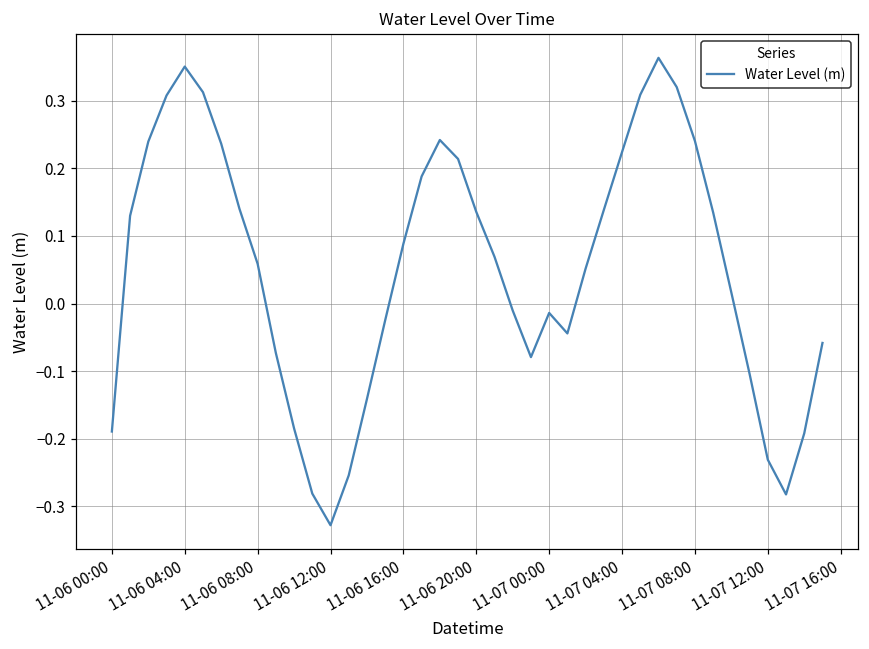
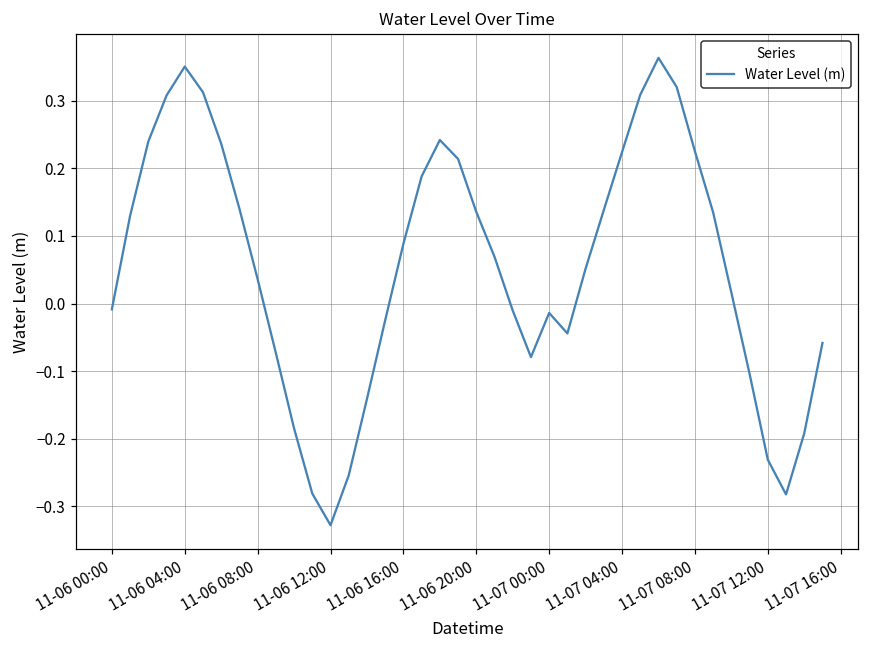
  {
-   "11-06 00:00": -0.19,
+   "11-06 00:00": -0.01,
    "11-06 04:00": 0.35,
-   "11-06 08:00": 0.06,
+   "11-06 08:00": 0.04,
    "11-06 12:00": -0.33,
    "11-06 16:00": 0.09,
    "11-06 20:00": 0.14,
    "11-07 00:00": -0.01,
    "11-07 04:00": 0.22,
-   "11-07 08:00": 0.24,
+   "11-07 08:00": 0.23,
    "11-07 12:00": -0.23
  }
